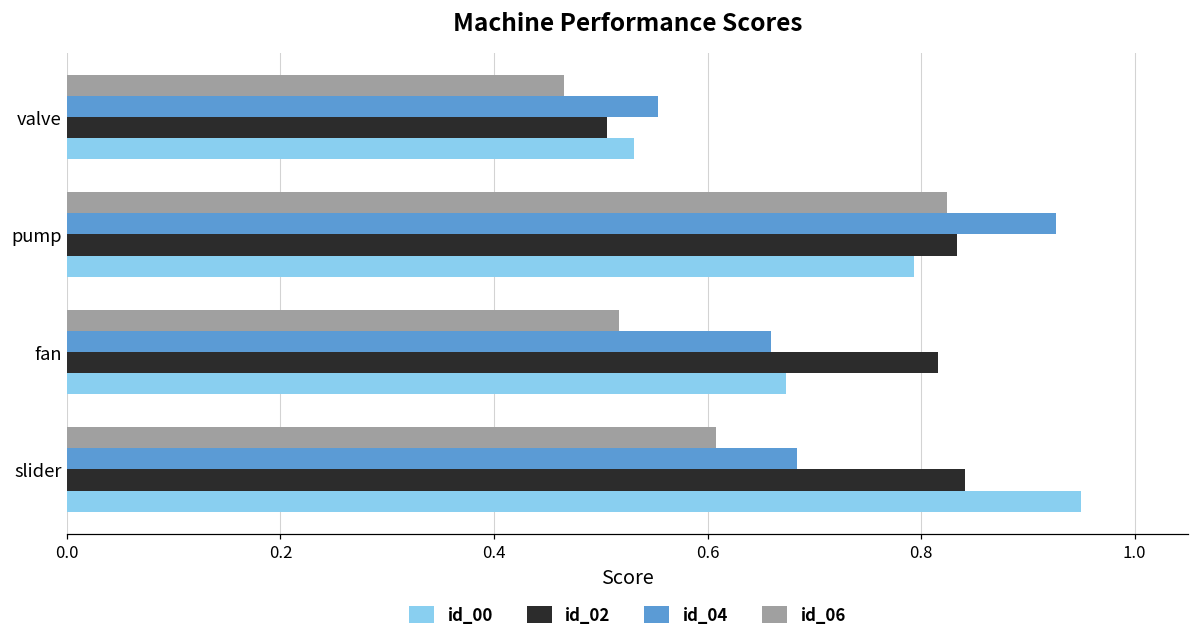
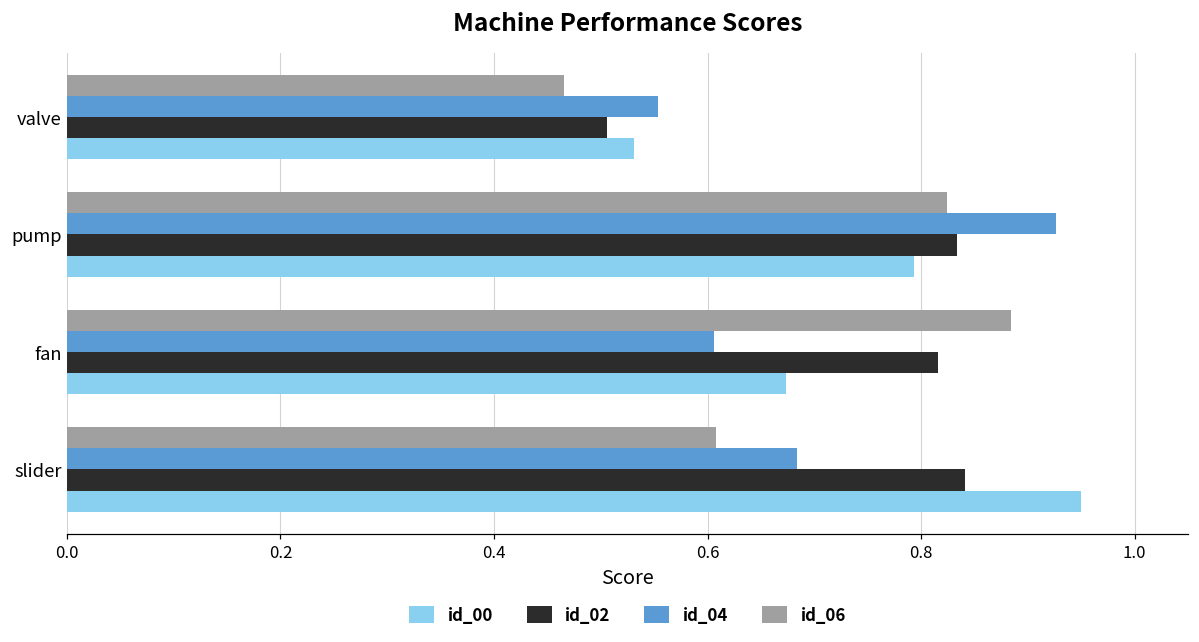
  {
    "id_00": {
      "valve": 0.53,
      "pump": 0.79,
      "fan": 0.67,
      "slider": 0.95
    },
    "id_02": {
      "valve": 0.51,
      "pump": 0.83,
      "fan": 0.82,
      "slider": 0.84
    },
    "id_04": {
      "valve": 0.55,
      "pump": 0.93,
-     "fan": 0.66,
+     "fan": 0.61,
      "slider": 0.68
    },
    "id_06": {
      "valve": 0.47,
      "pump": 0.82,
-     "fan": 0.52,
+     "fan": 0.88,
      "slider": 0.61
    }
  }
